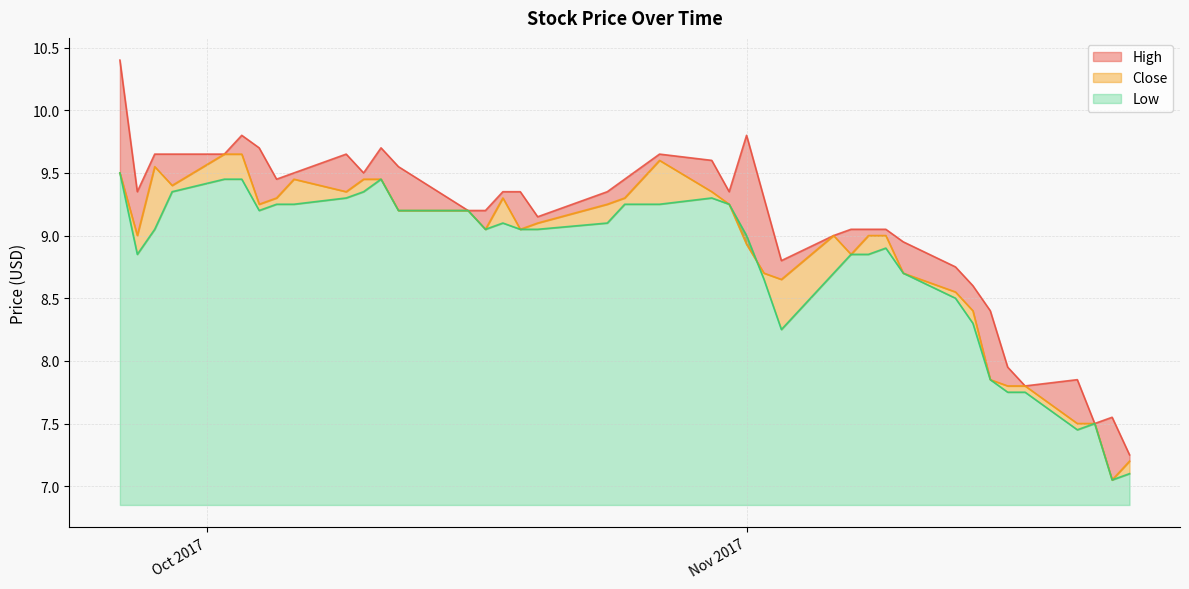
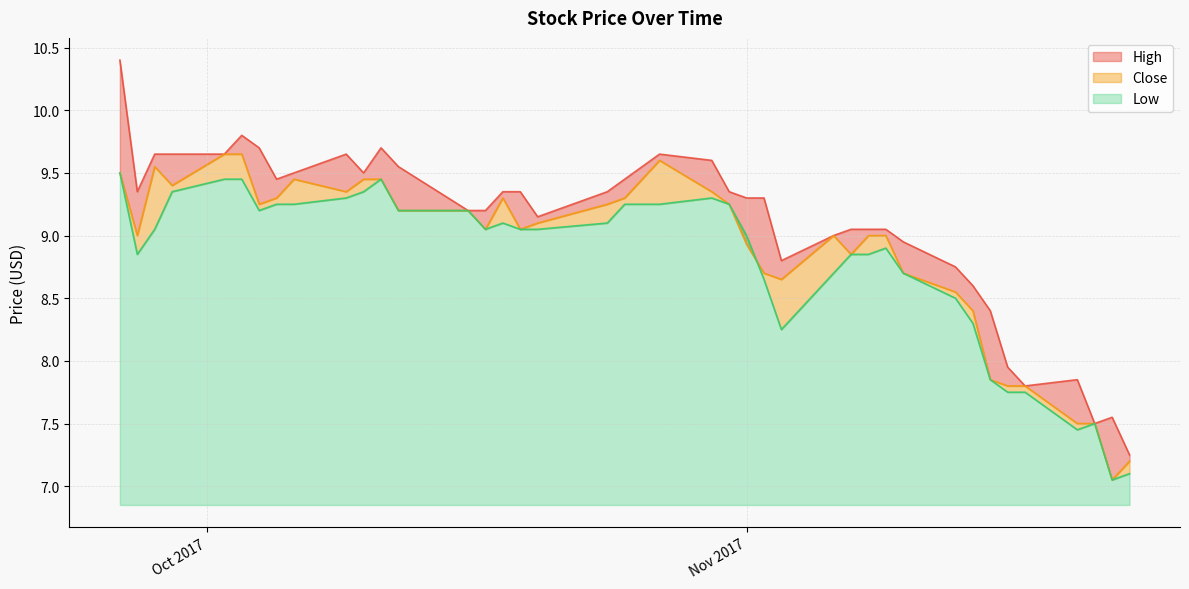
  {
    "High": {
-     "Nov 2017": 9.8
+     "Nov 2017": 9.3
    }
  }
